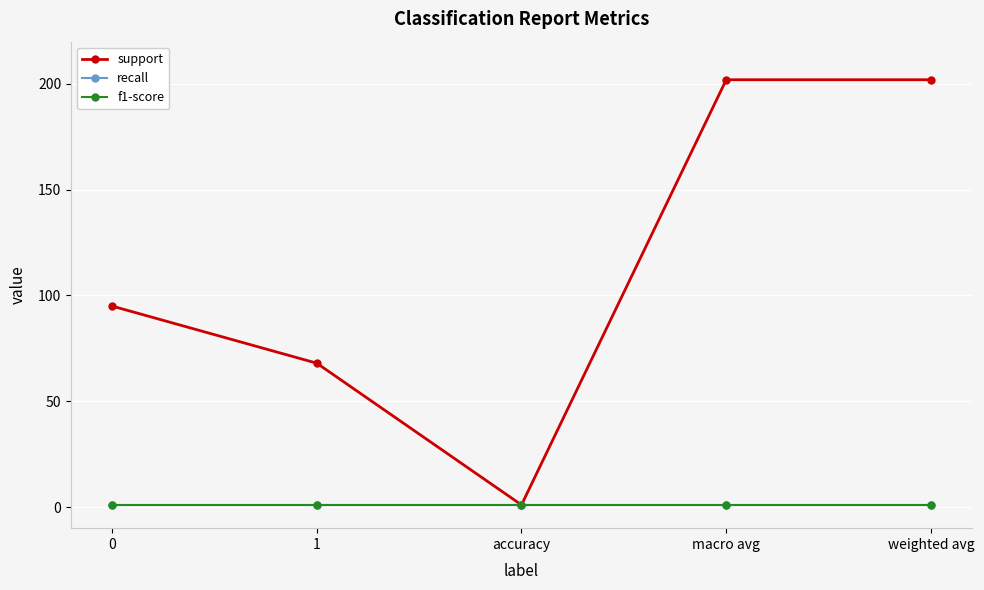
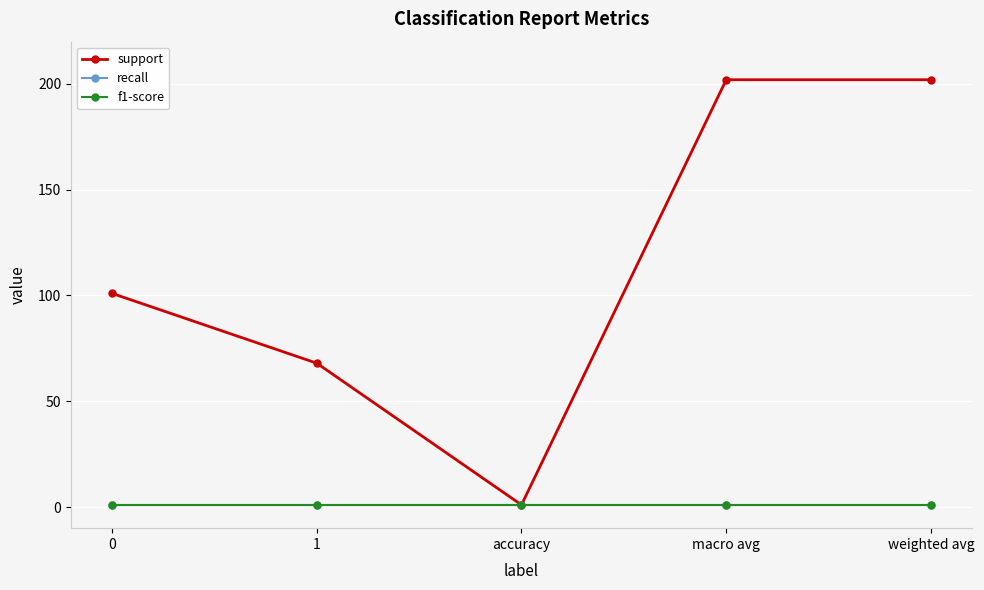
  {
    "support": {
-     "0": 95,
+     "0": 101,
      "1": 68,
      "macro avg": 202,
      "weighted avg": 202
    },
    "f1-score": {
      "0": 1,
      "1": 1,
      "macro avg": 1,
      "weighted avg": 1
    }
  }
